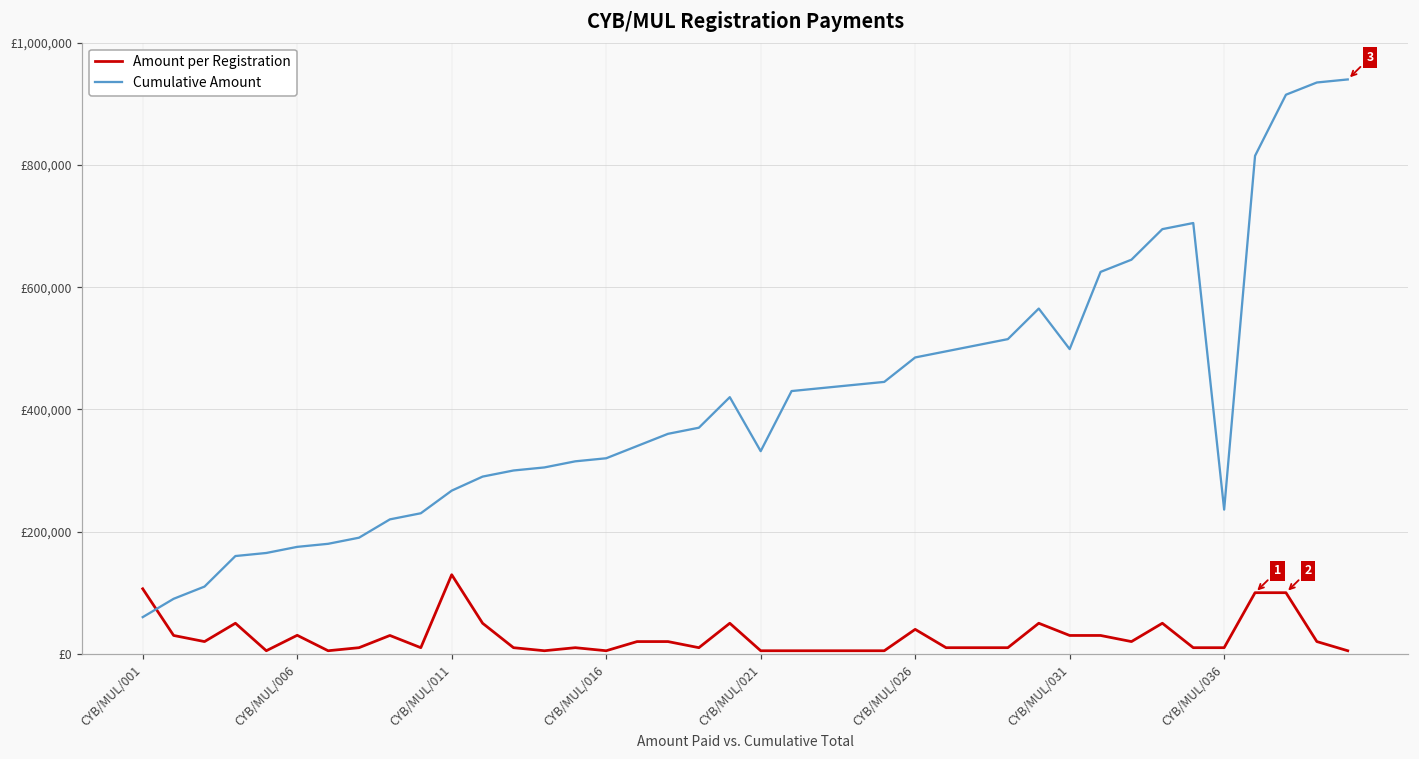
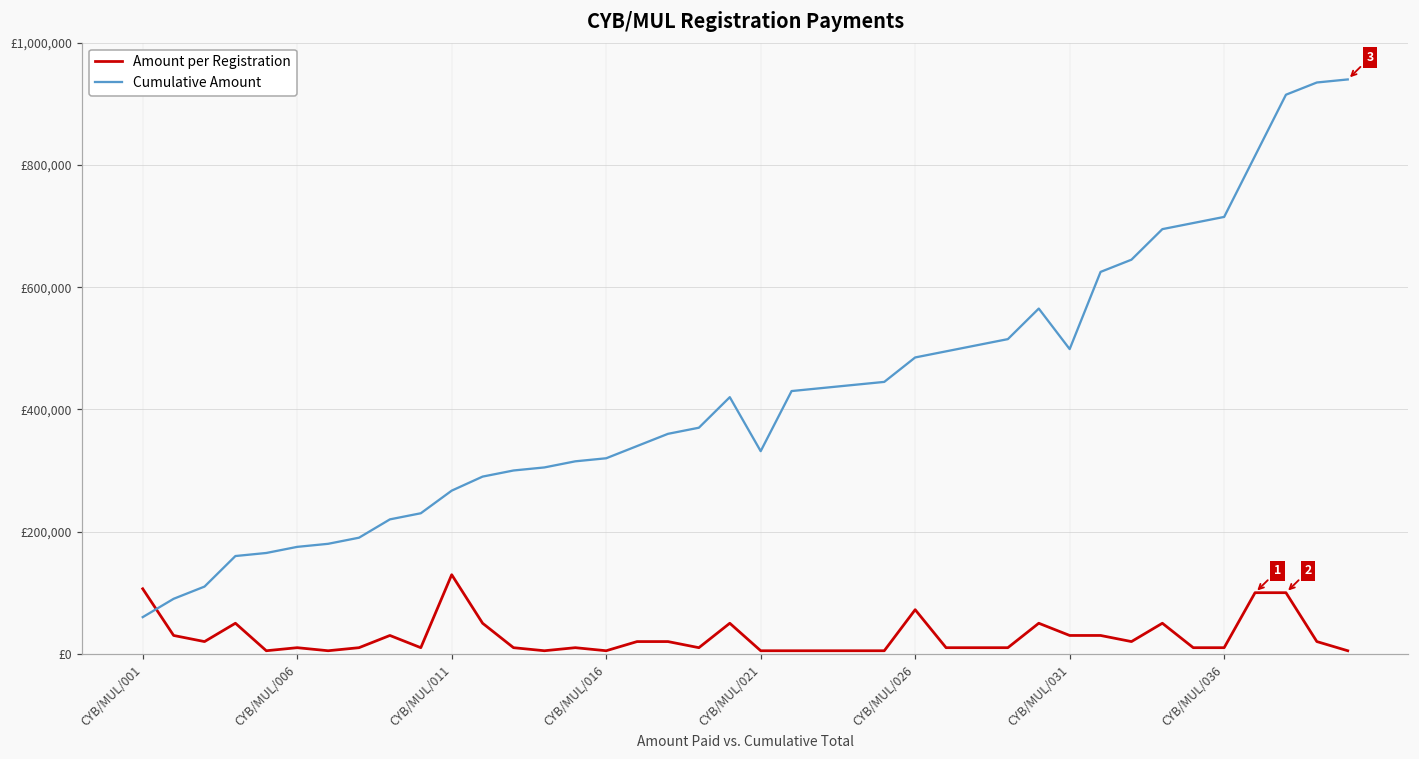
  {
    "Amount per Registration": {
      "CYB/MUL/001": "£110,000",
-     "CYB/MUL/006": "£30,000",
+     "CYB/MUL/006": "£10,000",
      "CYB/MUL/011": "£130,000",
      "CYB/MUL/016": "£10,000",
      "CYB/MUL/021": "£10,000",
-     "CYB/MUL/026": "£40,000",
+     "CYB/MUL/026": "£70,000",
      "CYB/MUL/031": "£30,000",
      "CYB/MUL/036": "£10,000"
    },
    "Cumulative Amount": {
      "CYB/MUL/001": "£60,000",
      "CYB/MUL/006": "£180,000",
      "CYB/MUL/011": "£270,000",
      "CYB/MUL/016": "£320,000",
      "CYB/MUL/021": "£330,000",
      "CYB/MUL/026": "£490,000",
      "CYB/MUL/031": "£500,000",
-     "CYB/MUL/036": "£240,000"
+     "CYB/MUL/036": "£720,000"
    }
  }
